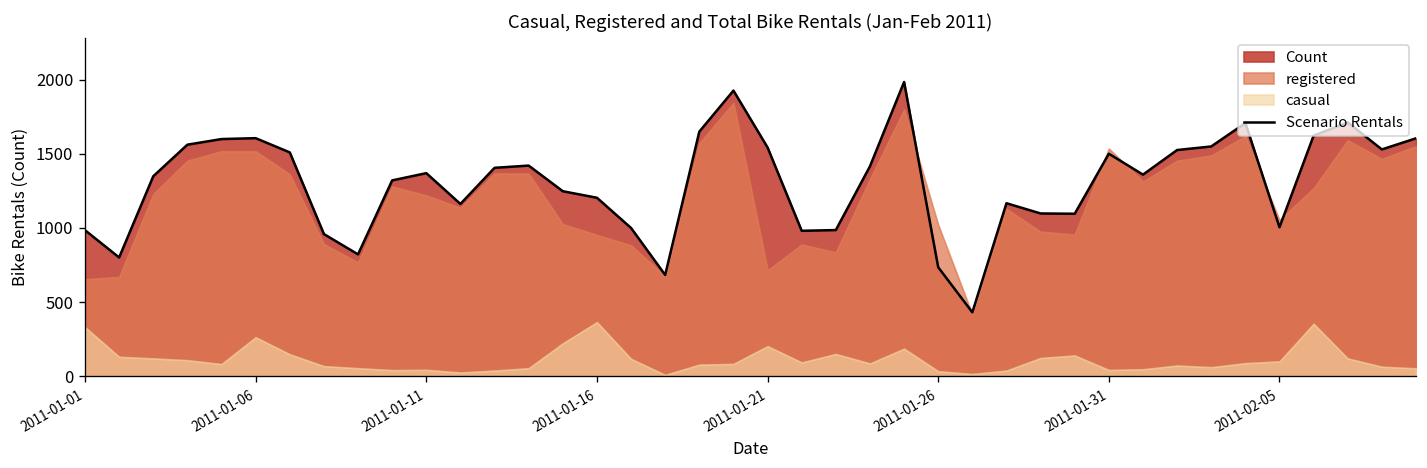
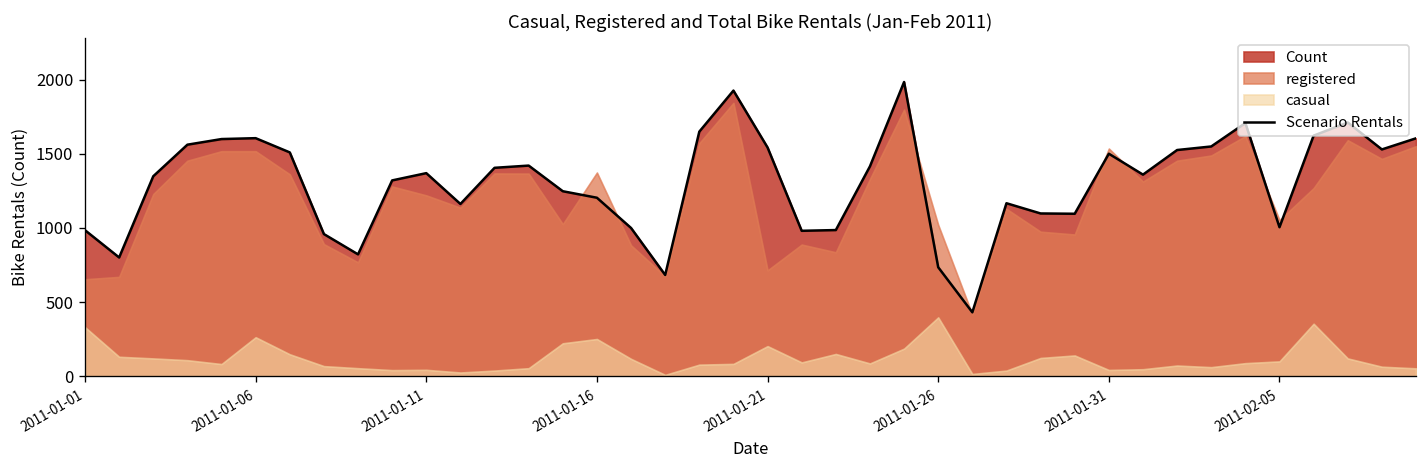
  {
    "Count": {
      "2011-01-01": 990,
      "2011-01-06": 1610,
      "2011-01-11": 1370,
      "2011-01-16": 1200,
      "2011-01-21": 1540,
      "2011-01-26": 740,
      "2011-01-31": 1500,
      "2011-02-05": 1010
    },
    "registered": {
      "2011-01-01": 650,
      "2011-01-06": 1520,
      "2011-01-11": 1220,
-     "2011-01-16": 950,
+     "2011-01-16": 1370,
      "2011-01-21": 710,
      "2011-01-26": 1020,
      "2011-01-31": 1540,
      "2011-02-05": 1050
    },
    "casual": {
      "2011-01-01": 330,
      "2011-01-06": 260,
      "2011-01-11": 40,
-     "2011-01-16": 370,
+     "2011-01-16": 250,
      "2011-01-21": 200,
-     "2011-01-26": 30,
+     "2011-01-26": 400,
      "2011-01-31": 40,
      "2011-02-05": 100
    }
  }
